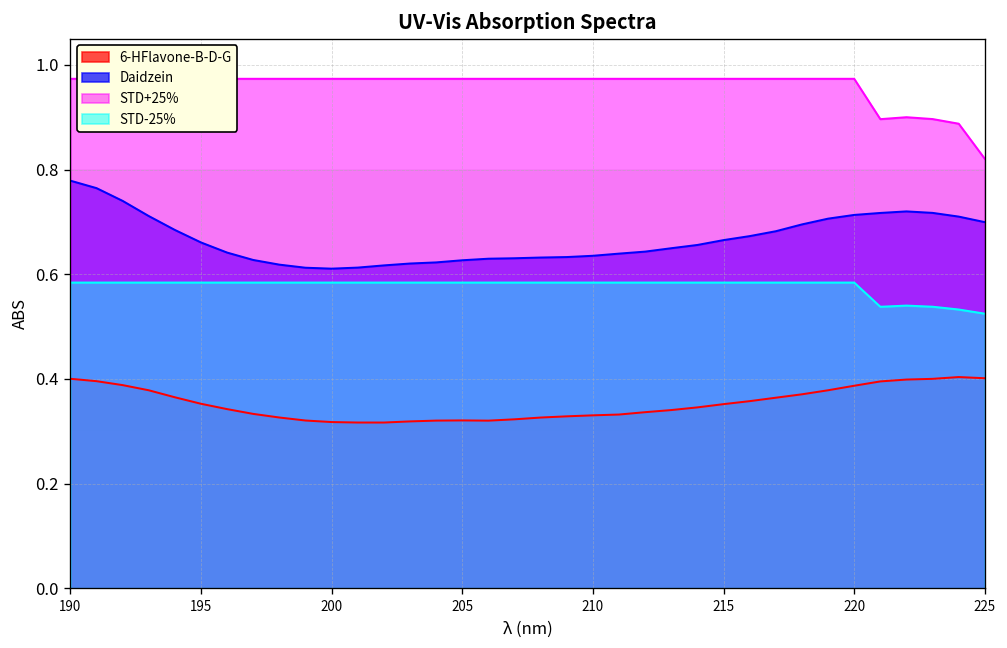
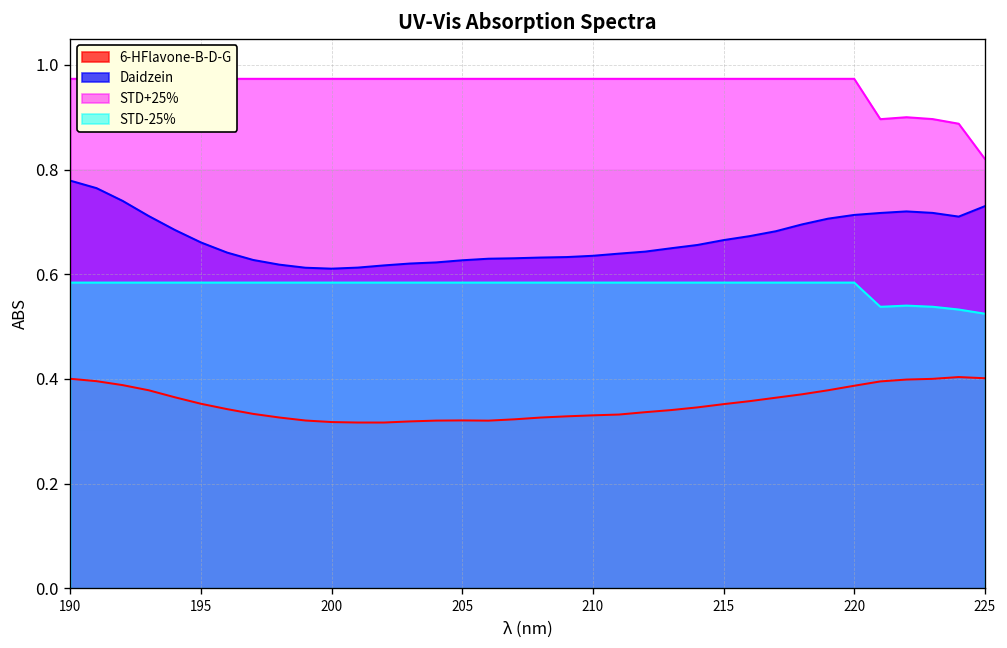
  {
    "6-HFlavone-B-D-G": {
      "190": 0.40,
      "195": 0.35,
      "200": 0.32,
      "205": 0.32,
      "210": 0.33,
      "215": 0.35,
      "220": 0.39,
      "225": 0.40
    },
    "Daidzein": {
      "190": 0.78,
      "195": 0.66,
      "200": 0.61,
      "205": 0.63,
      "210": 0.64,
      "215": 0.67,
      "220": 0.71,
-     "225": 0.70
+     "225": 0.73
    },
    "STD+25%": {
      "190": 0.97,
      "200": 0.97,
      "205": 0.97,
      "210": 0.97,
      "215": 0.97,
      "220": 0.97,
      "225": 0.82
    },
    "STD-25%": {
      "190": 0.58,
      "195": 0.58,
      "200": 0.58,
      "205": 0.58,
      "210": 0.58,
      "215": 0.58,
      "220": 0.58,
      "225": 0.52
    }
  }
